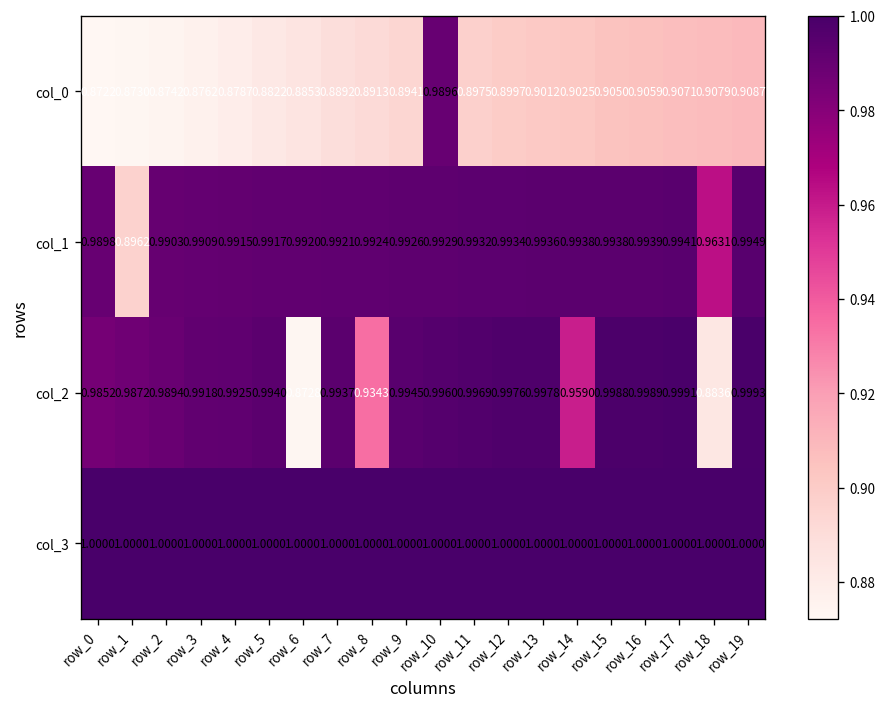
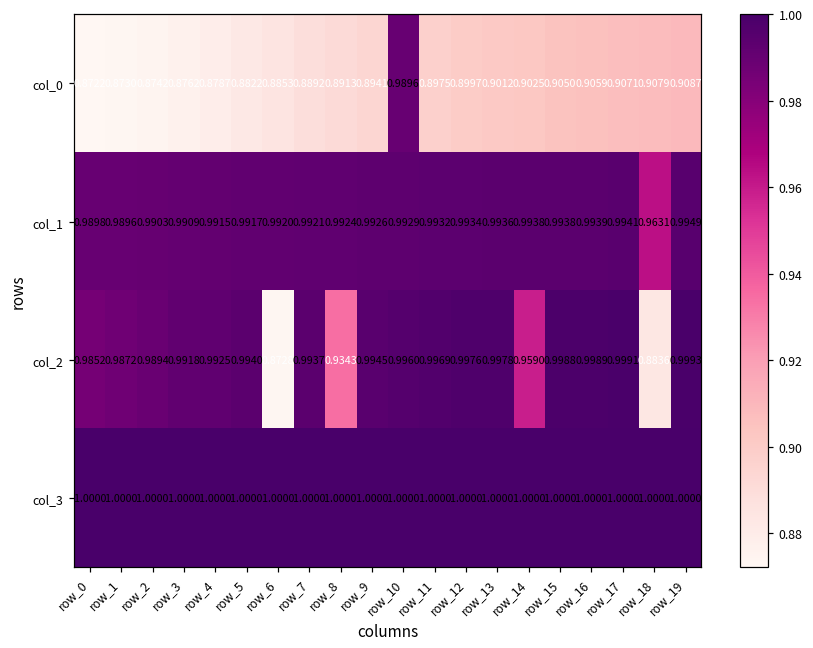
  {
    "col_0": {
      "row_10": 0.9896,
      "row_11": 0.8975,
      "row_12": 0.8997,
      "row_13": 0.9012,
      "row_14": 0.9025,
      "row_15": 0.9050,
      "row_16": 0.9059,
      "row_17": 0.9071,
      "row_18": 0.9079,
      "row_19": 0.9087
    },
    "col_1": {
      "row_0": 0.9898,
-     "row_1": 0.8962,
+     "row_1": 0.9896,
      "row_2": 0.9903,
      "row_3": 0.9909,
      "row_4": 0.9915,
      "row_5": 0.9917,
      "row_6": 0.9920,
      "row_7": 0.9921,
      "row_8": 0.9924,
      "row_9": 0.9926,
      "row_10": 0.9929,
      "row_11": 0.9932,
      "row_12": 0.9934,
      "row_13": 0.9936,
      "row_14": 0.9938,
      "row_15": 0.9938,
      "row_16": 0.9939,
      "row_17": 0.9941,
      "row_18": 0.9631,
      "row_19": 0.9949
    },
    "col_2": {
      "row_0": 0.9852,
      "row_1": 0.9872,
      "row_2": 0.9894,
      "row_3": 0.9918,
      "row_4": 0.9925,
      "row_5": 0.9940,
      "row_7": 0.9937,
      "row_8": 0.9343,
      "row_9": 0.9945,
      "row_10": 0.9960,
      "row_11": 0.9969,
      "row_12": 0.9976,
      "row_13": 0.9978,
      "row_14": 0.9590,
      "row_15": 0.9988,
      "row_16": 0.9989,
      "row_17": 0.9991,
      "row_19": 0.9993
    },
    "col_3": {
      "row_0": 1.0000,
      "row_1": 1.0000,
      "row_2": 1.0000,
      "row_3": 1.0000,
      "row_4": 1.0000,
      "row_5": 1.0000,
      "row_6": 1.0000,
      "row_7": 1.0000,
      "row_8": 1.0000,
      "row_9": 1.0000,
      "row_10": 1.0000,
      "row_11": 1.0000,
      "row_12": 1.0000,
      "row_13": 1.0000,
      "row_14": 1.0000,
      "row_15": 1.0000,
      "row_16": 1.0000,
      "row_17": 1.0000,
      "row_18": 1.0000,
      "row_19": 1.0000
    }
  }
